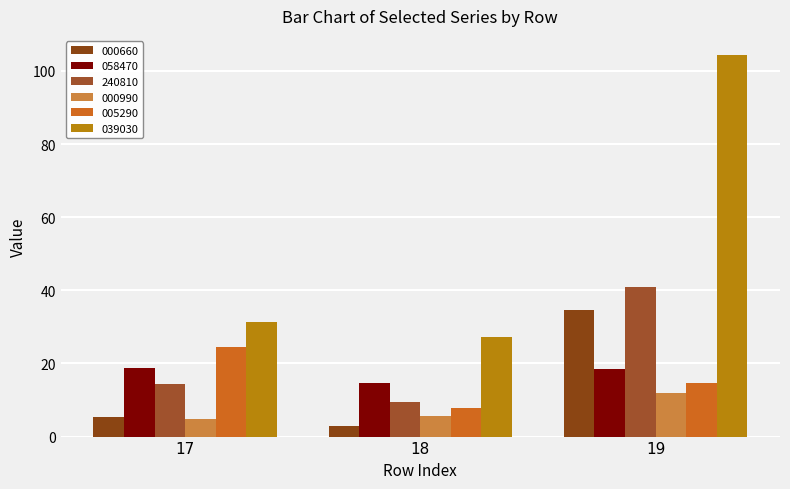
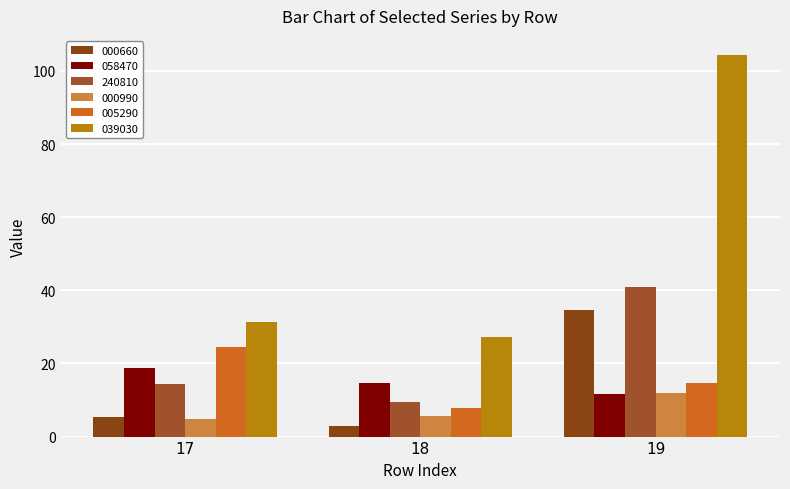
  {
    "058470": {
      "17": 19,
      "18": 15,
-     "19": 19
+     "19": 12
    }
  }
